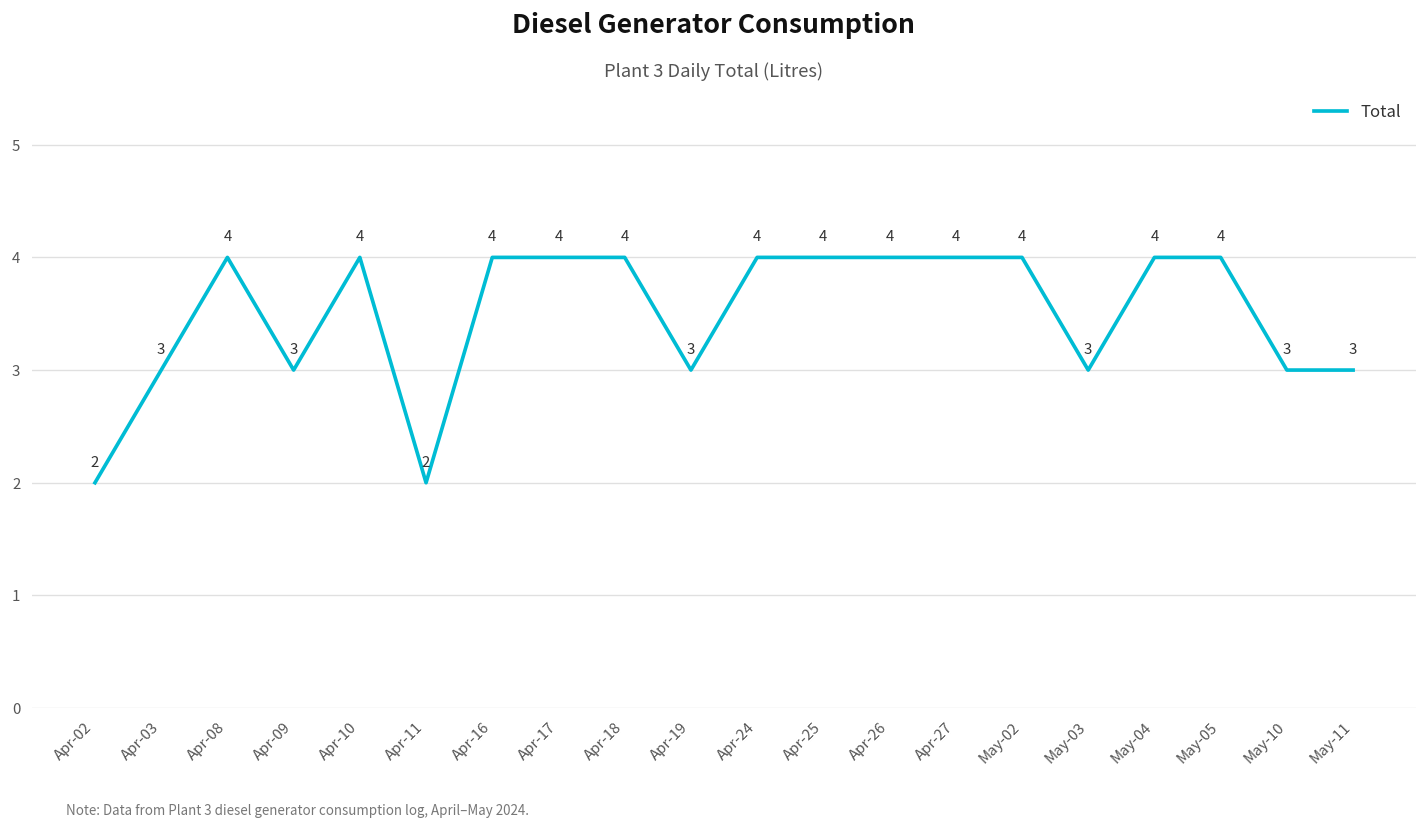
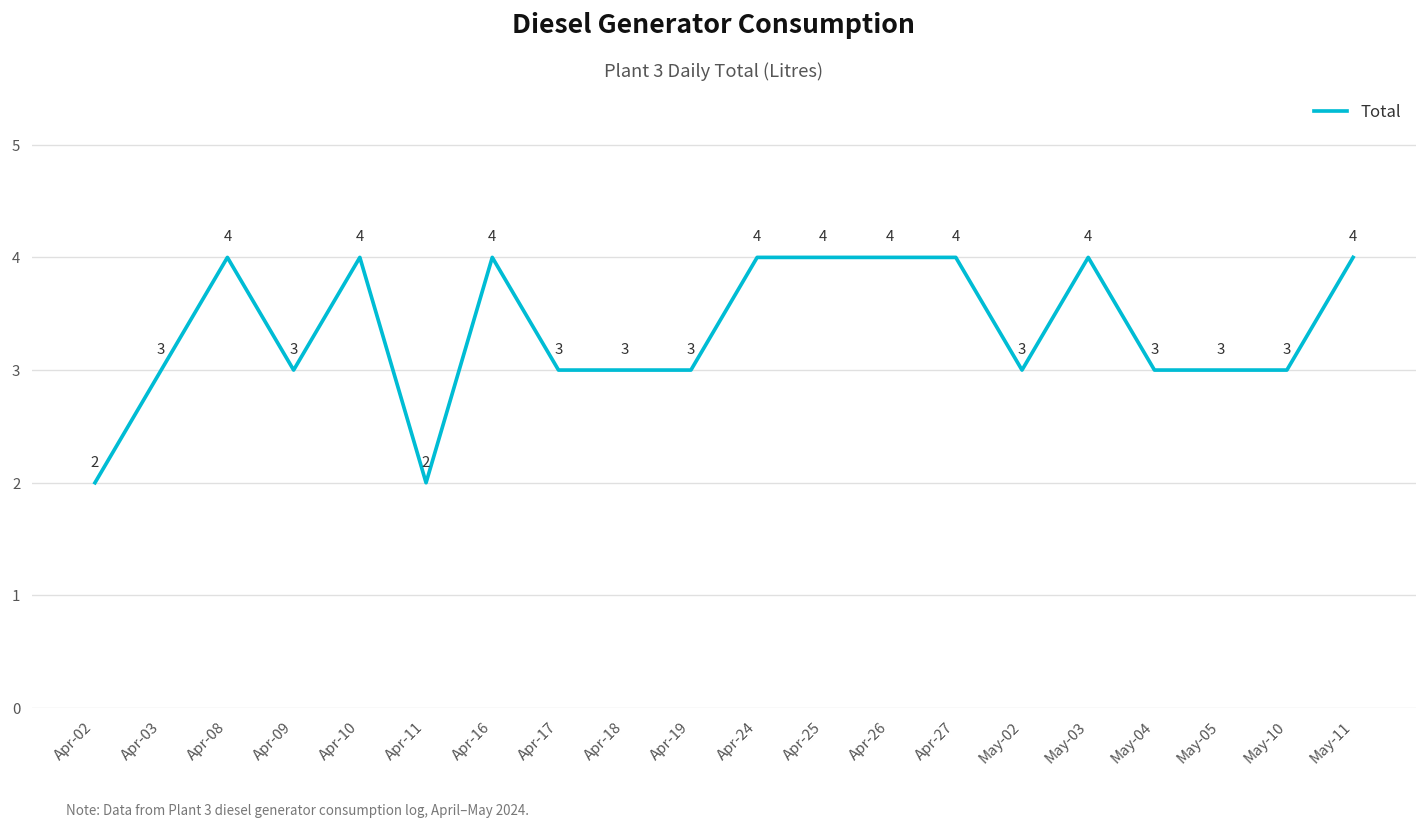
  {
    "Apr-02": 2,
    "Apr-03": 3,
    "Apr-08": 4,
    "Apr-09": 3,
    "Apr-10": 4,
    "Apr-11": 2,
    "Apr-16": 4,
-   "Apr-17": 4,
-   "Apr-18": 4,
+   "Apr-17": 3,
+   "Apr-18": 3,
    "Apr-19": 3,
    "Apr-24": 4,
    "Apr-25": 4,
    "Apr-26": 4,
    "Apr-27": 4,
-   "May-02": 4,
-   "May-03": 3,
-   "May-04": 4,
-   "May-05": 4,
+   "May-02": 3,
+   "May-03": 4,
+   "May-04": 3,
+   "May-05": 3,
    "May-10": 3,
-   "May-11": 3
+   "May-11": 4
  }
